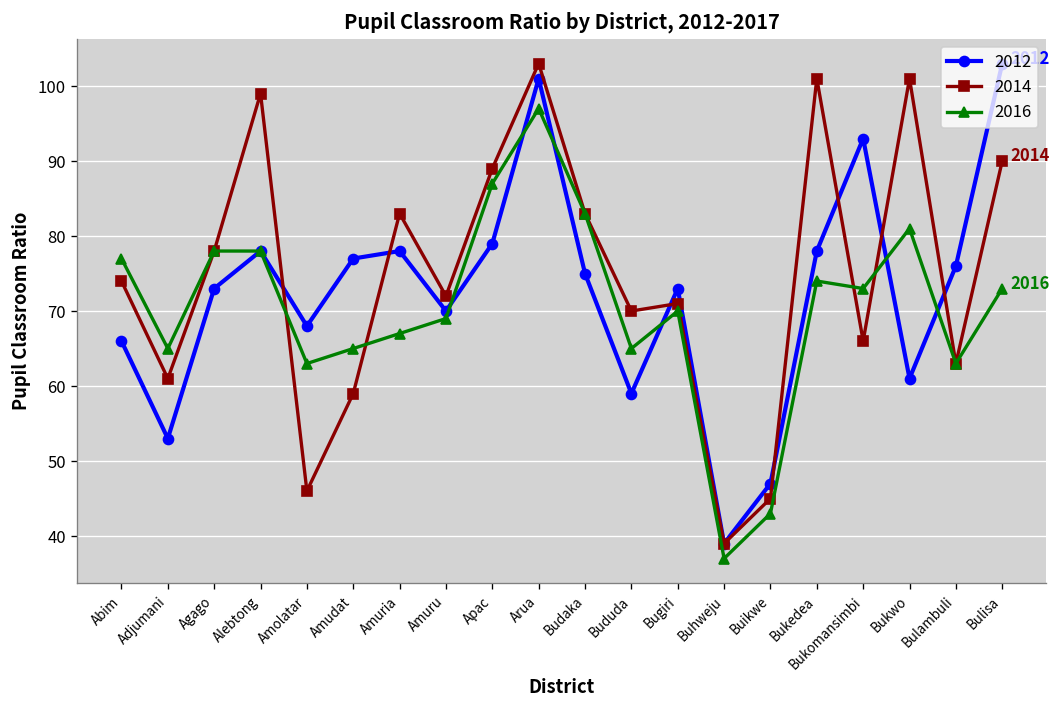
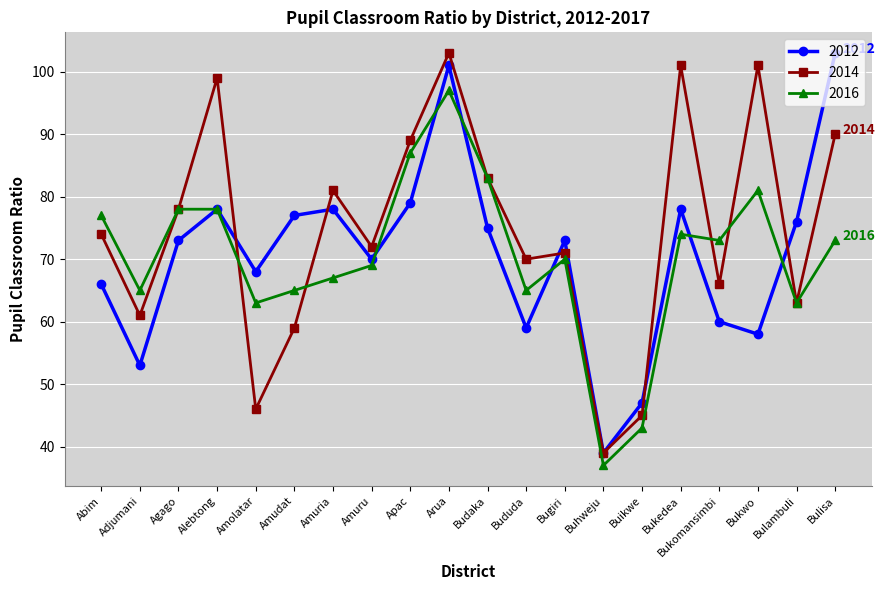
  {
    "2012": {
      "Abim": 66,
      "Adjumani": 53,
      "Agago": 73,
      "Amolatar": 68,
      "Amudat": 77,
      "Amuria": 78,
      "Amuru": 70,
      "Apac": 79,
      "Arua": 101,
      "Budaka": 75,
      "Bududa": 59,
      "Bugiri": 73,
      "Buikwe": 47,
      "Bukedea": 78,
-     "Bukomansimbi": 93,
-     "Bukwo": 61,
+     "Bukomansimbi": 60,
+     "Bukwo": 58,
      "Bulambuli": 76
    },
    "2014": {
      "Abim": 74,
      "Adjumani": 61,
      "Alebtong": 99,
      "Amolatar": 46,
      "Amudat": 59,
-     "Amuria": 83,
+     "Amuria": 81,
      "Amuru": 72,
      "Apac": 89,
      "Arua": 103,
      "Bududa": 70,
      "Bugiri": 71,
      "Buikwe": 45,
      "Bukedea": 101,
      "Bukomansimbi": 66,
      "Bukwo": 101
    },
    "2016": {
      "Abim": 77,
      "Adjumani": 65,
      "Amolatar": 63,
      "Amudat": 65,
      "Amuria": 67,
      "Amuru": 69,
      "Apac": 87,
      "Arua": 97,
      "Bududa": 65,
      "Bugiri": 70,
      "Buhweju": 37,
      "Buikwe": 43,
      "Bukedea": 74,
      "Bukomansimbi": 73,
      "Bukwo": 81
    }
  }
